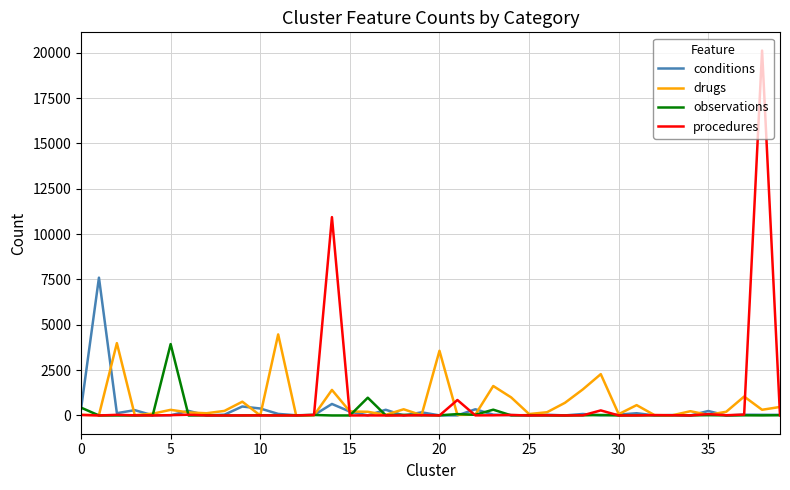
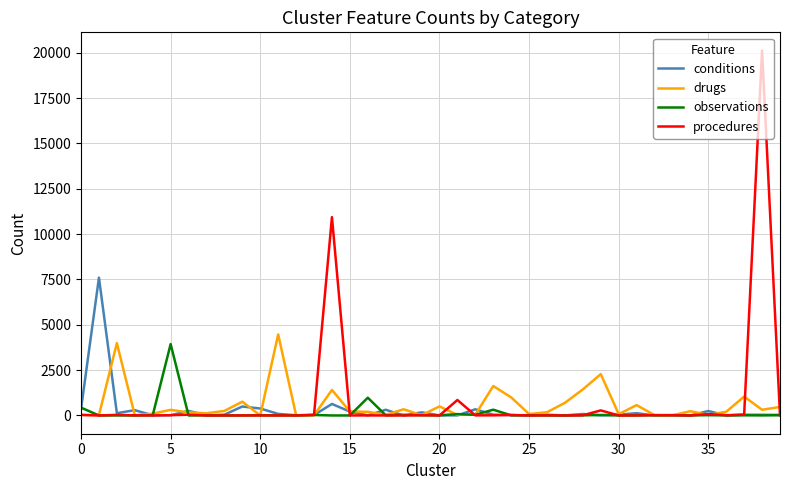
  {
    "conditions": {
      "10": 400,
      "35": 200
    },
    "drugs": {
      "5": 300,
-     "20": 3600
+     "20": 500
    },
    "observations": {
      "5": 3900
    }
  }
